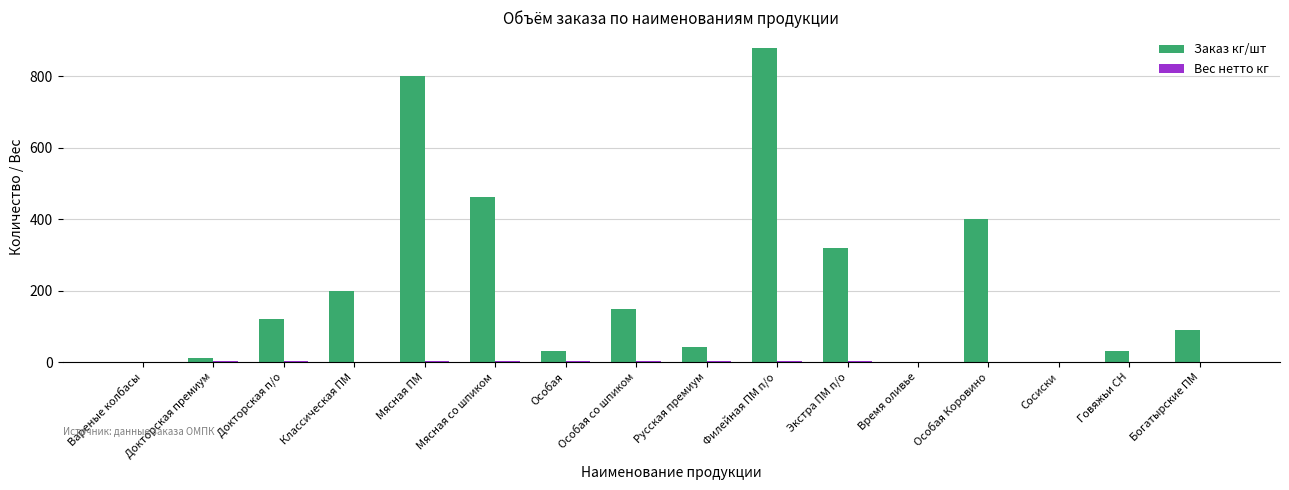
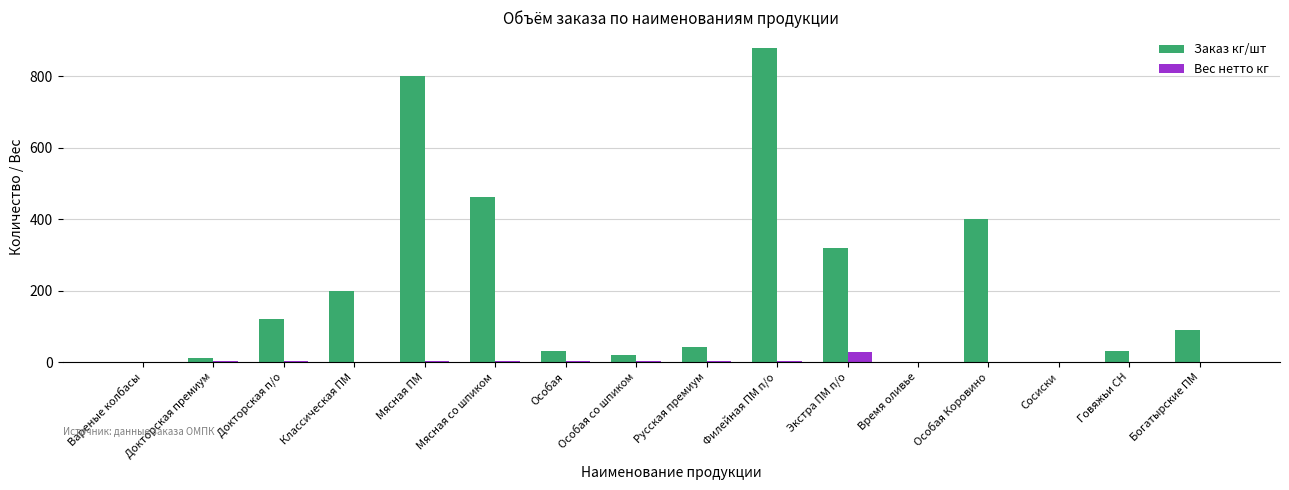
  {
    "Заказ кг/шт": {
      "Вареные колбасы": 0,
      "Докторская премиум": 10,
      "Докторская п/о": 120,
      "Классическая ПМ": 200,
      "Мясная ПМ": 800,
      "Мясная со шпиком": 460,
      "Особая": 30,
-     "Особая со шпиком": 150,
+     "Особая со шпиком": 20,
      "Русская премиум": 40,
      "Филейная ПМ п/о": 880,
      "Экстра ПМ п/о": 320,
      "Время оливье": 0,
      "Особая Коровино": 400,
      "Сосиски": 0,
      "Говяжьи СН": 30,
      "Богатырские ПМ": 90
    },
    "Вес нетто кг": {
      "Вареные колбасы": 0,
      "Классическая ПМ": 0,
-     "Экстра ПМ п/о": 0,
+     "Экстра ПМ п/о": 30,
      "Время оливье": 0,
      "Особая Коровино": 0,
      "Сосиски": 0,
      "Говяжьи СН": 0,
      "Богатырские ПМ": 0
    }
  }
